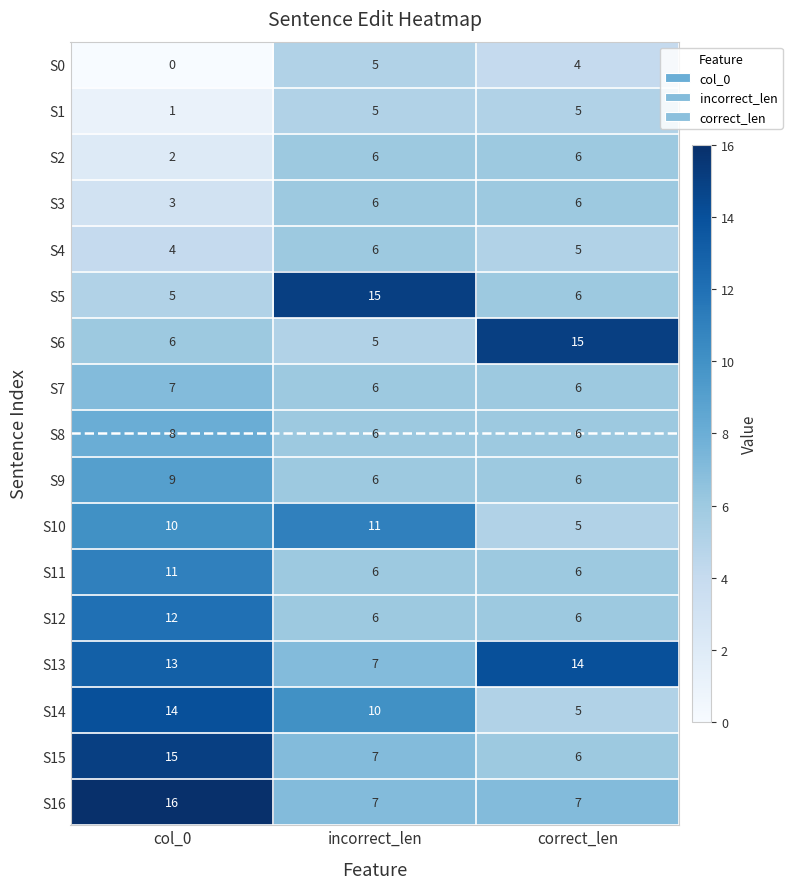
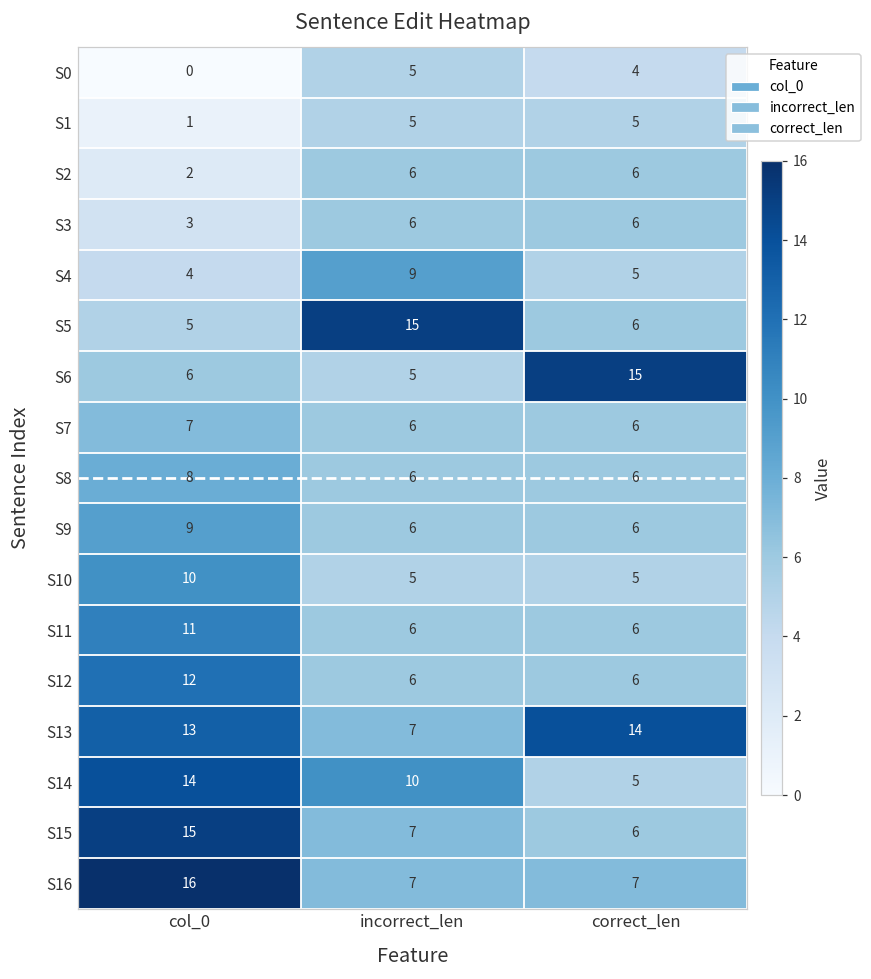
  {
    "S0": {
      "col_0": 0,
      "incorrect_len": 5,
      "correct_len": 4
    },
    "S1": {
      "col_0": 1,
      "incorrect_len": 5,
      "correct_len": 5
    },
    "S2": {
      "col_0": 2,
      "incorrect_len": 6,
      "correct_len": 6
    },
    "S3": {
      "col_0": 3,
      "incorrect_len": 6,
      "correct_len": 6
    },
    "S4": {
      "col_0": 4,
-     "incorrect_len": 6,
+     "incorrect_len": 9,
      "correct_len": 5
    },
    "S5": {
      "col_0": 5,
      "incorrect_len": 15,
      "correct_len": 6
    },
    "S6": {
      "col_0": 6,
      "incorrect_len": 5,
      "correct_len": 15
    },
    "S7": {
      "col_0": 7,
      "incorrect_len": 6,
      "correct_len": 6
    },
    "S8": {
      "col_0": 8,
      "incorrect_len": 6,
      "correct_len": 6
    },
    "S9": {
      "col_0": 9,
      "incorrect_len": 6,
      "correct_len": 6
    },
    "S10": {
      "col_0": 10,
-     "incorrect_len": 11,
+     "incorrect_len": 5,
      "correct_len": 5
    },
    "S11": {
      "col_0": 11,
      "incorrect_len": 6,
      "correct_len": 6
    },
    "S12": {
      "col_0": 12,
      "incorrect_len": 6,
      "correct_len": 6
    },
    "S13": {
      "col_0": 13,
      "incorrect_len": 7,
      "correct_len": 14
    },
    "S14": {
      "col_0": 14,
      "incorrect_len": 10,
      "correct_len": 5
    },
    "S15": {
      "col_0": 15,
      "incorrect_len": 7,
      "correct_len": 6
    },
    "S16": {
      "col_0": 16,
      "incorrect_len": 7,
      "correct_len": 7
    }
  }
